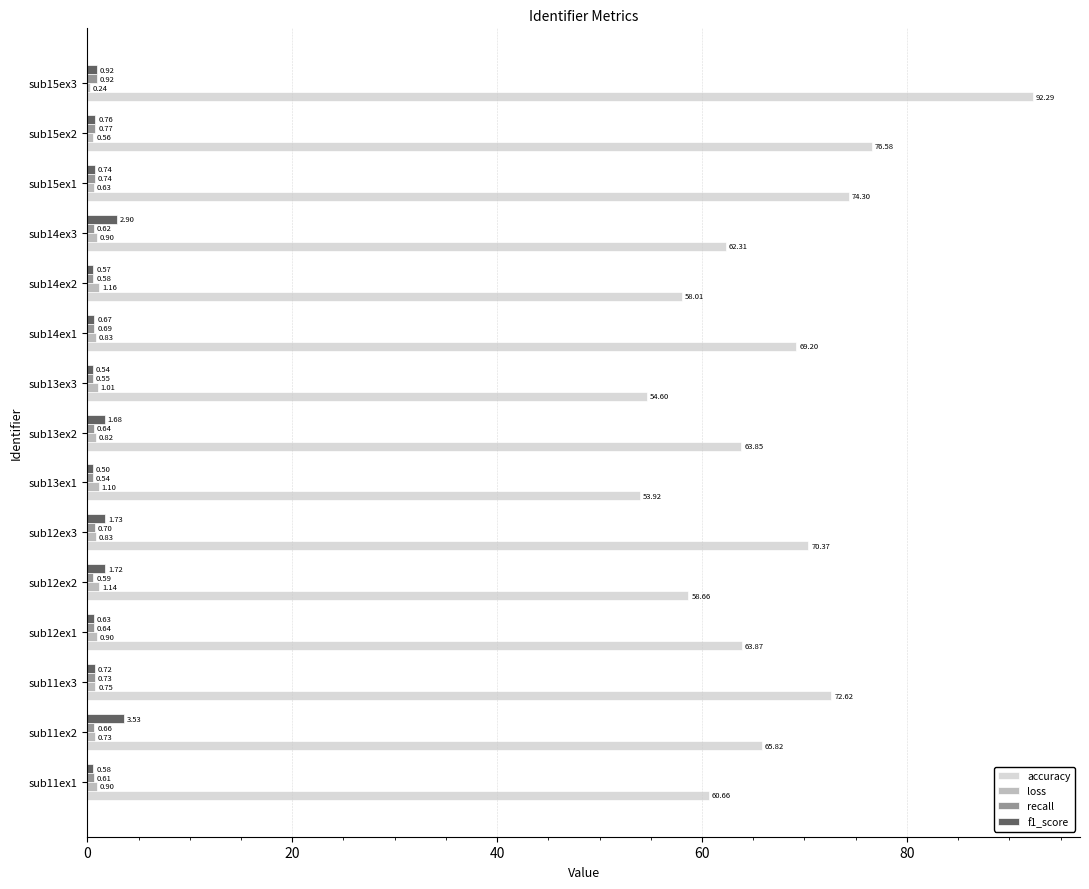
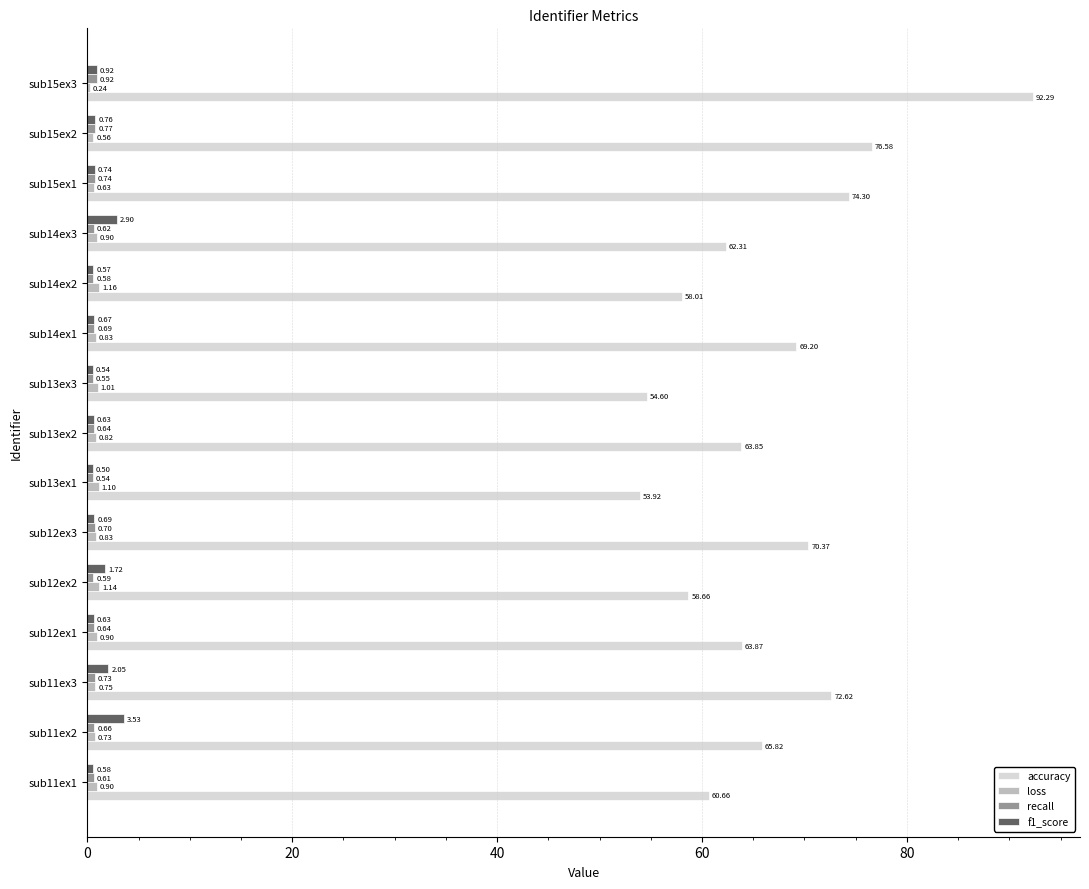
  {
    "recall": {
      "sub15ex3": 0.92,
      "sub15ex2": 0.77,
      "sub15ex1": 0.74,
      "sub14ex3": 0.62,
      "sub14ex2": 0.58,
      "sub14ex1": 0.69,
      "sub13ex3": 0.55,
      "sub13ex2": 0.64,
      "sub13ex1": 0.54,
      "sub12ex3": 0.70,
      "sub12ex2": 0.59,
      "sub12ex1": 0.64,
      "sub11ex3": 0.73,
      "sub11ex2": 0.66,
      "sub11ex1": 0.61
    },
    "f1_score": {
      "sub15ex3": 0.92,
      "sub15ex2": 0.76,
      "sub15ex1": 0.74,
      "sub14ex3": 2.90,
      "sub14ex2": 0.57,
      "sub14ex1": 0.67,
      "sub13ex3": 0.54,
-     "sub13ex2": 1.68,
+     "sub13ex2": 0.63,
      "sub13ex1": 0.50,
-     "sub12ex3": 1.73,
+     "sub12ex3": 0.69,
      "sub12ex2": 1.72,
      "sub12ex1": 0.63,
-     "sub11ex3": 0.72,
+     "sub11ex3": 2.05,
      "sub11ex2": 3.53,
      "sub11ex1": 0.58
    }
  }
